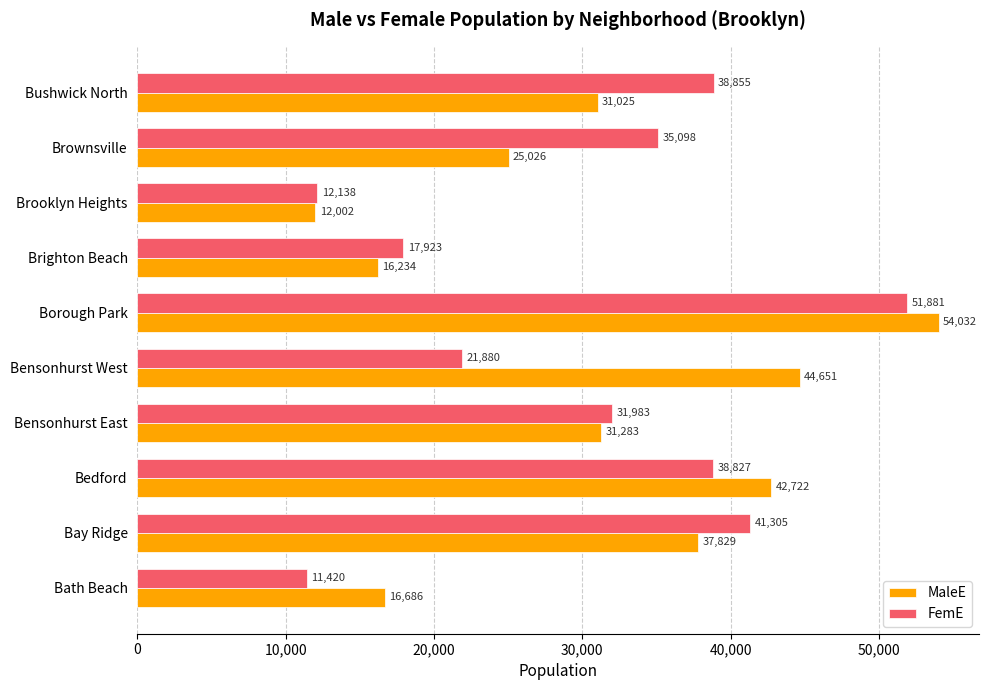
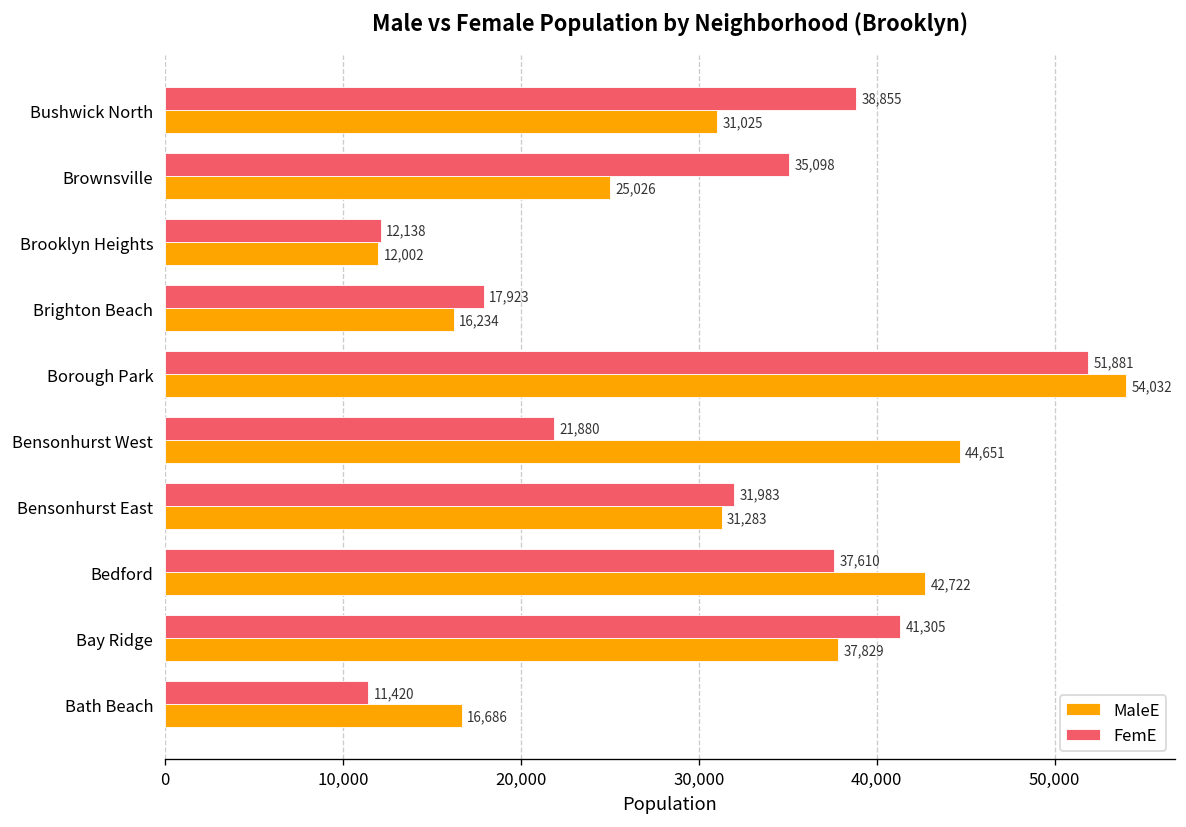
  {
    "MaleE": {
      "Bushwick North": "31,025",
      "Brownsville": "25,026",
      "Brooklyn Heights": "12,002",
      "Brighton Beach": "16,234",
      "Borough Park": "54,032",
      "Bensonhurst West": "44,651",
      "Bensonhurst East": "31,283",
      "Bedford": "42,722",
      "Bay Ridge": "37,829",
      "Bath Beach": "16,686"
    },
    "FemE": {
      "Bushwick North": "38,855",
      "Brownsville": "35,098",
      "Brooklyn Heights": "12,138",
      "Brighton Beach": "17,923",
      "Borough Park": "51,881",
      "Bensonhurst West": "21,880",
      "Bensonhurst East": "31,983",
-     "Bedford": "38,827",
+     "Bedford": "37,610",
      "Bay Ridge": "41,305",
      "Bath Beach": "11,420"
    }
  }
